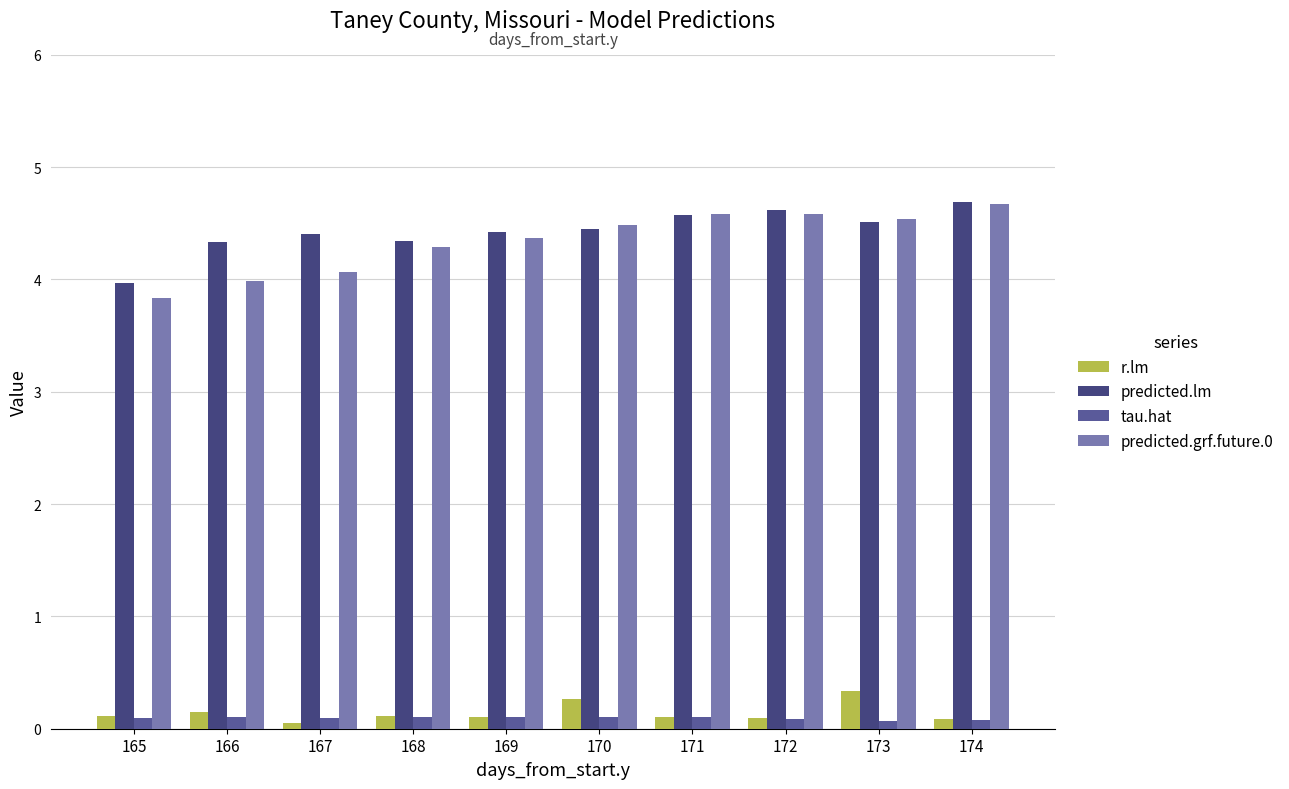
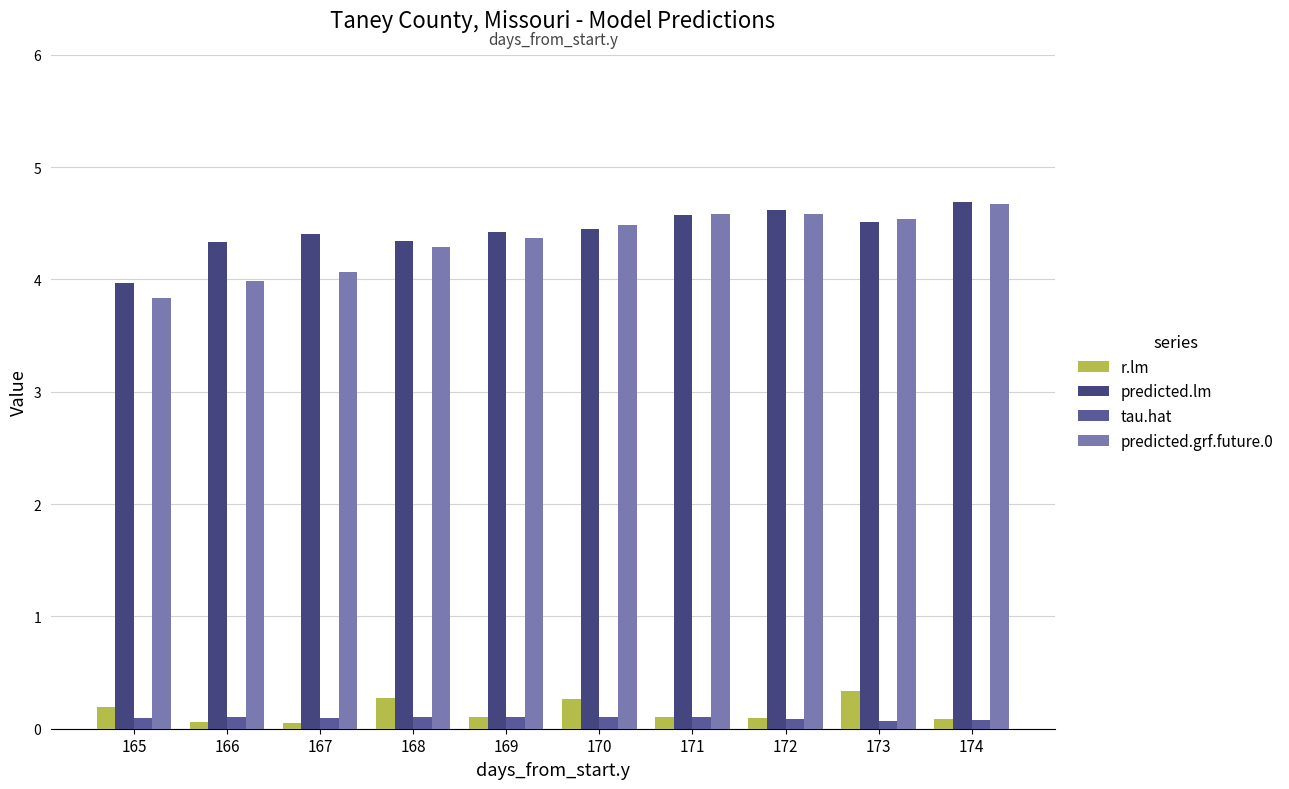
  {
    "r.lm": {
-     "165": 0.11,
-     "166": 0.14,
+     "165": 0.19,
+     "166": 0.06,
      "167": 0.05,
-     "168": 0.11,
+     "168": 0.27,
      "169": 0.11,
      "170": 0.27,
      "171": 0.10,
      "172": 0.09,
      "173": 0.33,
      "174": 0.08
    }
  }
